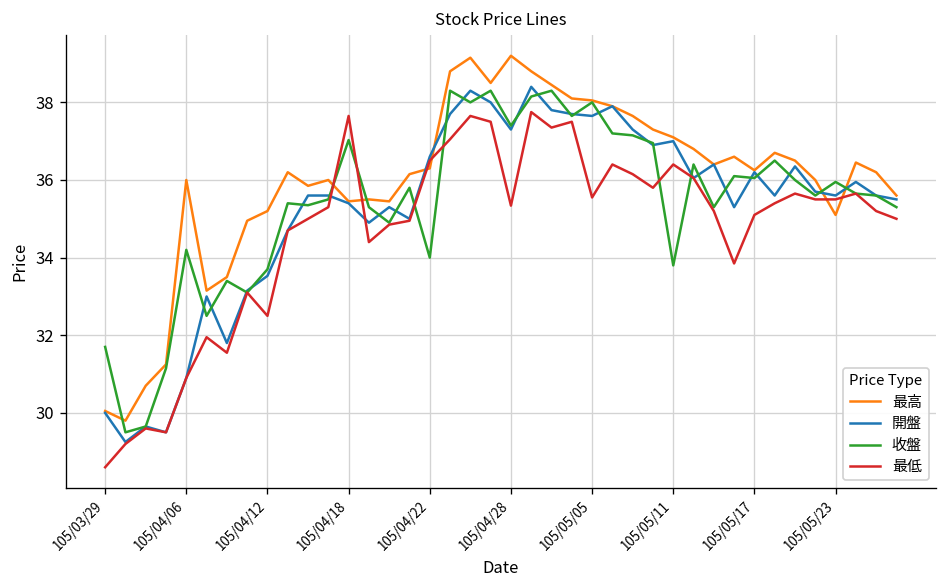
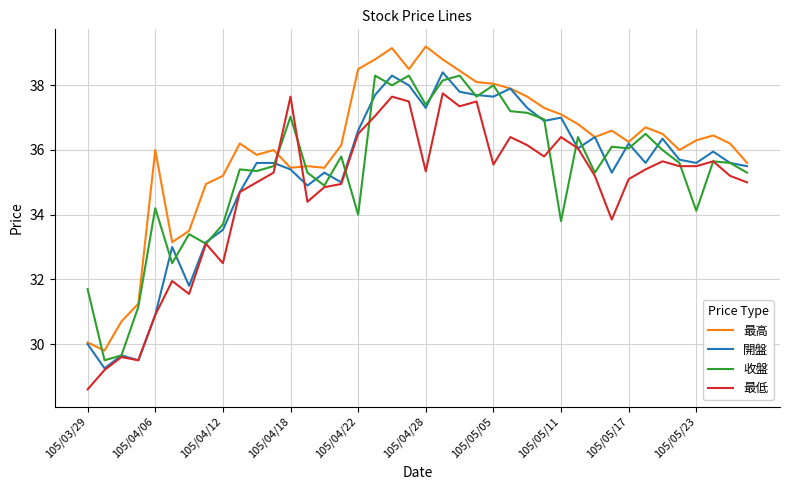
  {
    "最高": {
      "105/04/06": 36.0,
      "105/04/12": 35.2,
-     "105/04/22": 36.3,
+     "105/04/22": 38.5,
      "105/04/28": 39.2,
      "105/05/11": 37.1,
-     "105/05/23": 35.1
+     "105/05/23": 36.3
    },
    "開盤": {
      "105/04/12": 33.5,
      "105/04/22": 36.6,
      "105/04/28": 37.3,
      "105/05/05": 37.7,
      "105/05/11": 37.0,
      "105/05/23": 35.6
    },
    "收盤": {
      "105/03/29": 31.7,
      "105/04/06": 34.2,
      "105/04/12": 33.7,
      "105/04/18": 37.0,
      "105/04/22": 34.0,
      "105/04/28": 37.4,
      "105/05/11": 33.8,
      "105/05/17": 36.1,
-     "105/05/23": 36.0
+     "105/05/23": 34.1
    },
    "最低": {
      "105/03/29": 28.6,
      "105/04/12": 32.5,
      "105/04/18": 37.7,
      "105/04/22": 36.5,
      "105/04/28": 35.3,
      "105/05/05": 35.6,
      "105/05/11": 36.4,
      "105/05/17": 35.1,
      "105/05/23": 35.5
    }
  }
